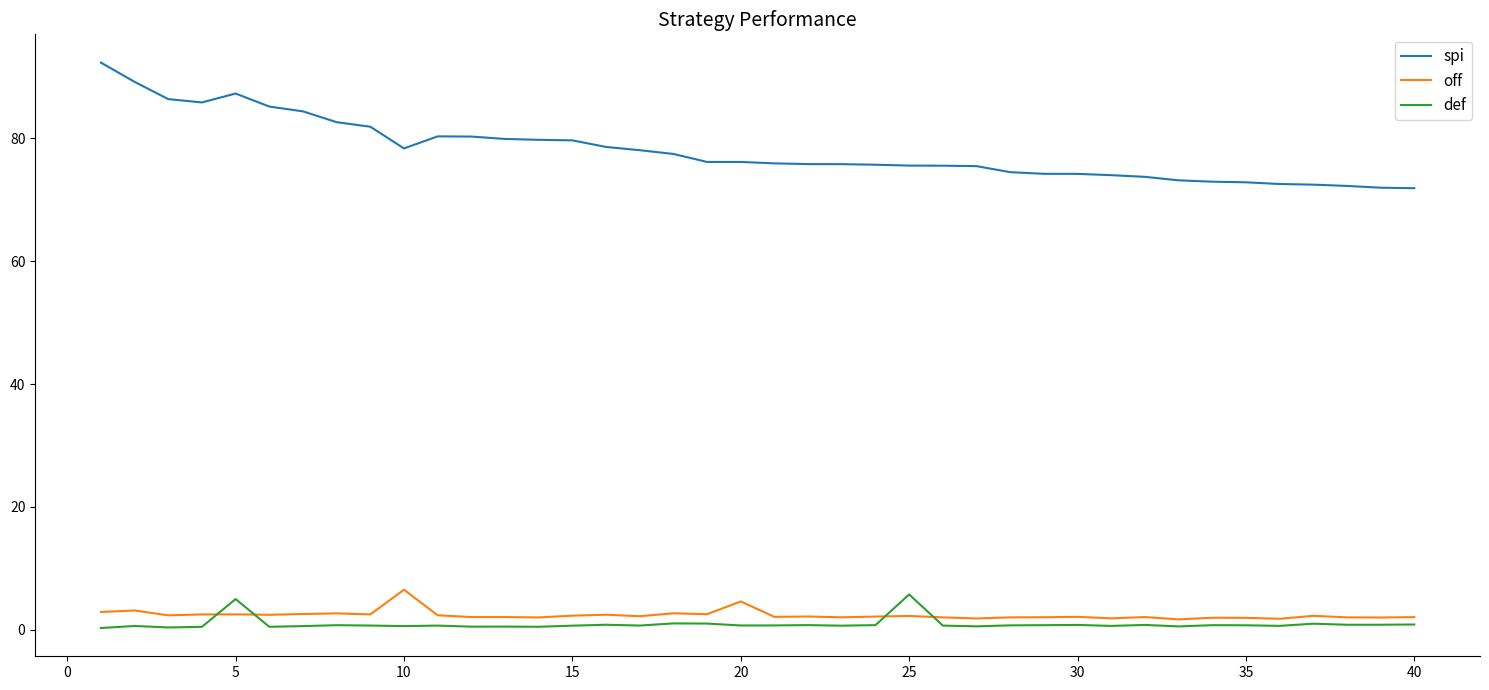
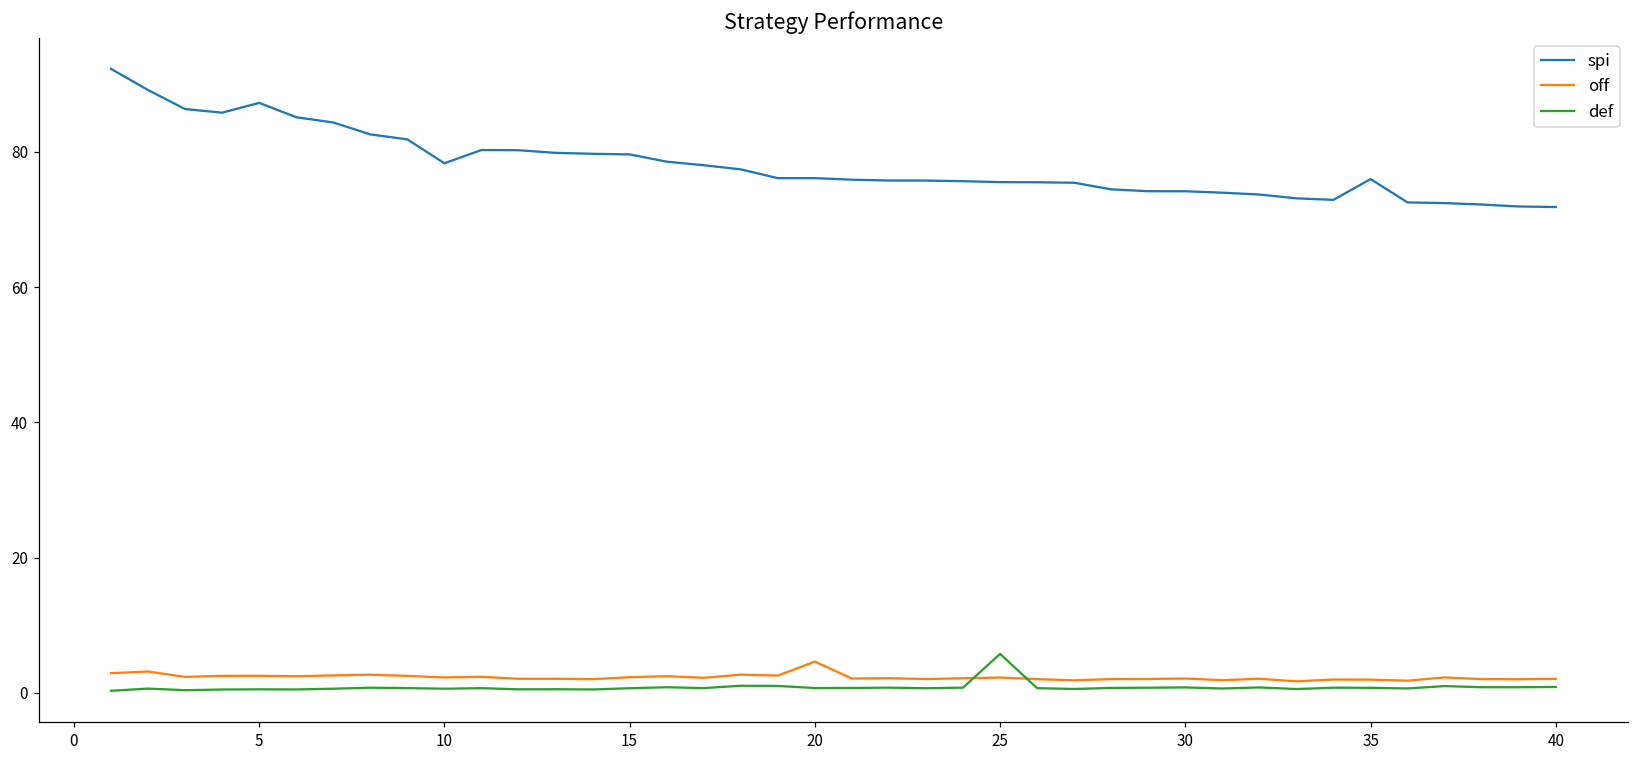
  {
    "spi": {
      "5": 87,
      "10": 78,
      "15": 80,
      "20": 76,
      "25": 76,
      "30": 74,
-     "35": 73,
+     "35": 76,
      "40": 72
    },
    "off": {
      "5": 3,
-     "10": 7,
+     "10": 2,
      "15": 2,
      "20": 5,
      "25": 2,
      "30": 2,
      "35": 2,
      "40": 2
    },
    "def": {
-     "5": 5,
+     "5": 1,
      "10": 1,
      "15": 1,
      "20": 1,
      "25": 6,
      "30": 1,
      "35": 1,
      "40": 1
    }
  }
